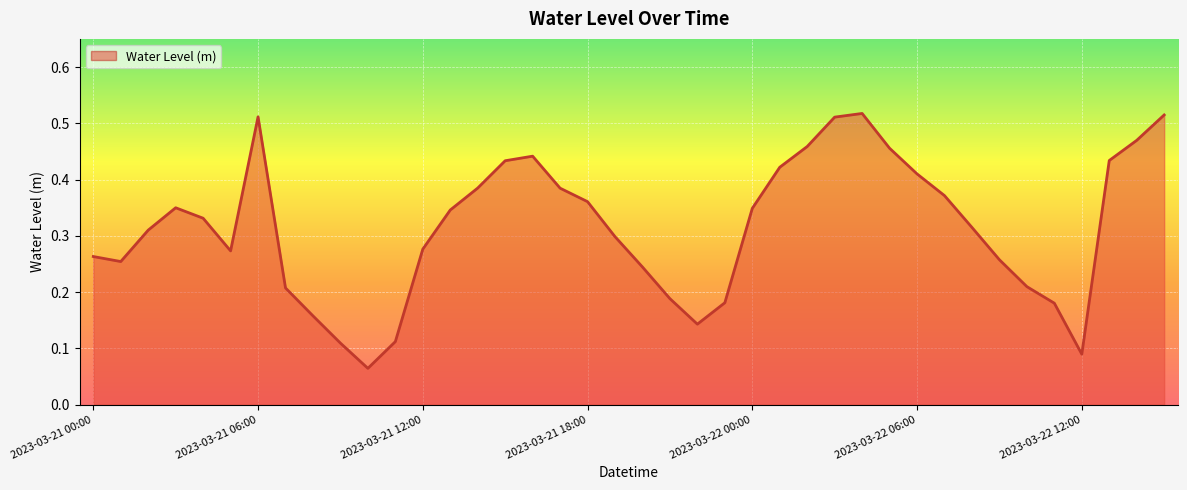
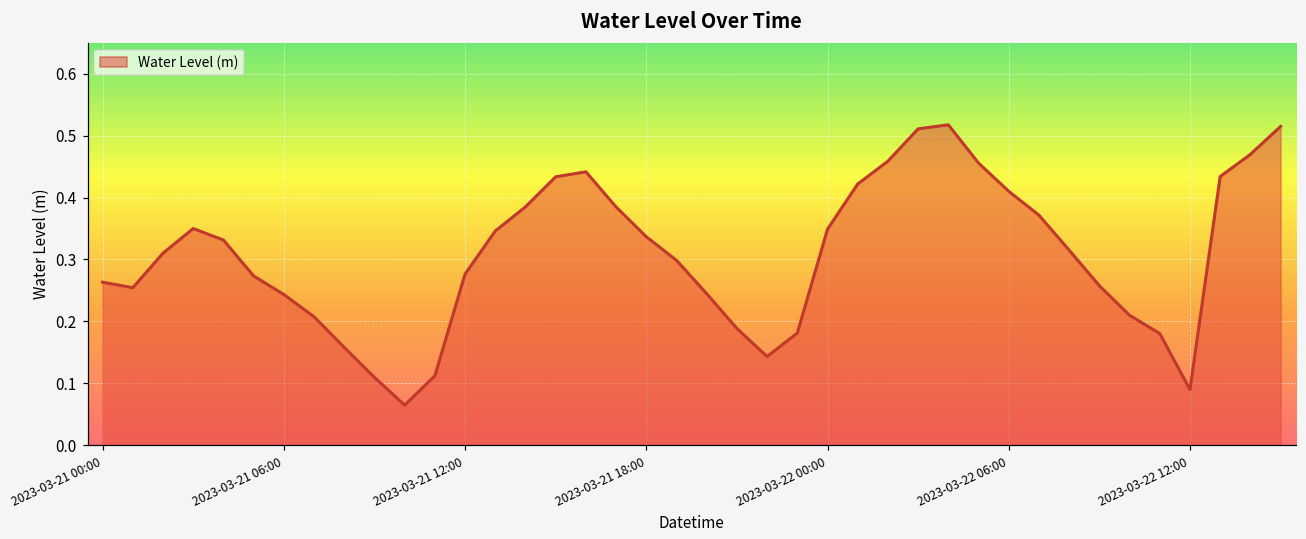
  {
    "2023-03-21 00:00": 0.26,
-   "2023-03-21 06:00": 0.51,
+   "2023-03-21 06:00": 0.24,
    "2023-03-21 12:00": 0.28,
-   "2023-03-21 18:00": 0.36,
+   "2023-03-21 18:00": 0.34,
    "2023-03-22 00:00": 0.35,
    "2023-03-22 06:00": 0.41,
    "2023-03-22 12:00": 0.09
  }
